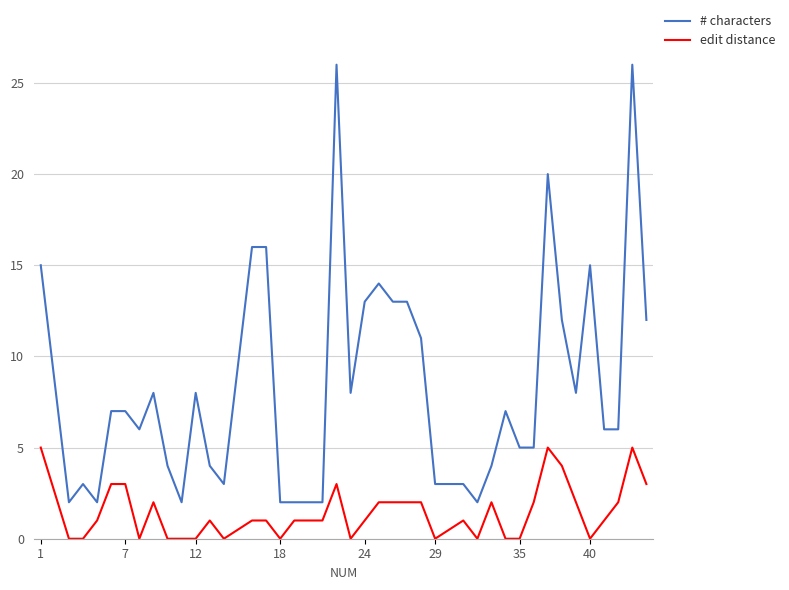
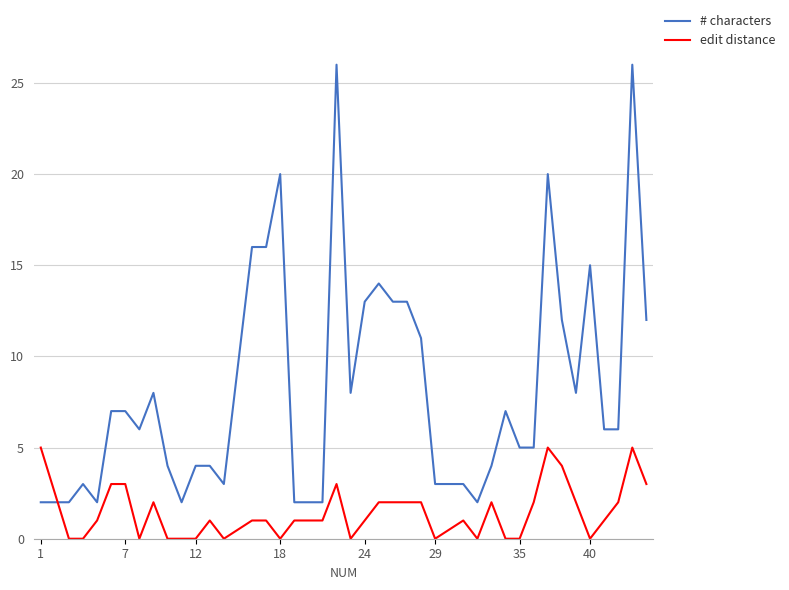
  {
    "# characters": {
-     "1": 15,
+     "1": 2,
      "7": 7,
-     "12": 8,
-     "18": 2,
+     "12": 4,
+     "18": 20,
      "24": 13,
      "29": 3,
      "35": 5,
      "40": 15
    },
    "edit distance": {
      "1": 5,
      "7": 3,
      "12": 0,
      "18": 0,
      "24": 1,
      "29": 0,
      "35": 0,
      "40": 0
    }
  }
